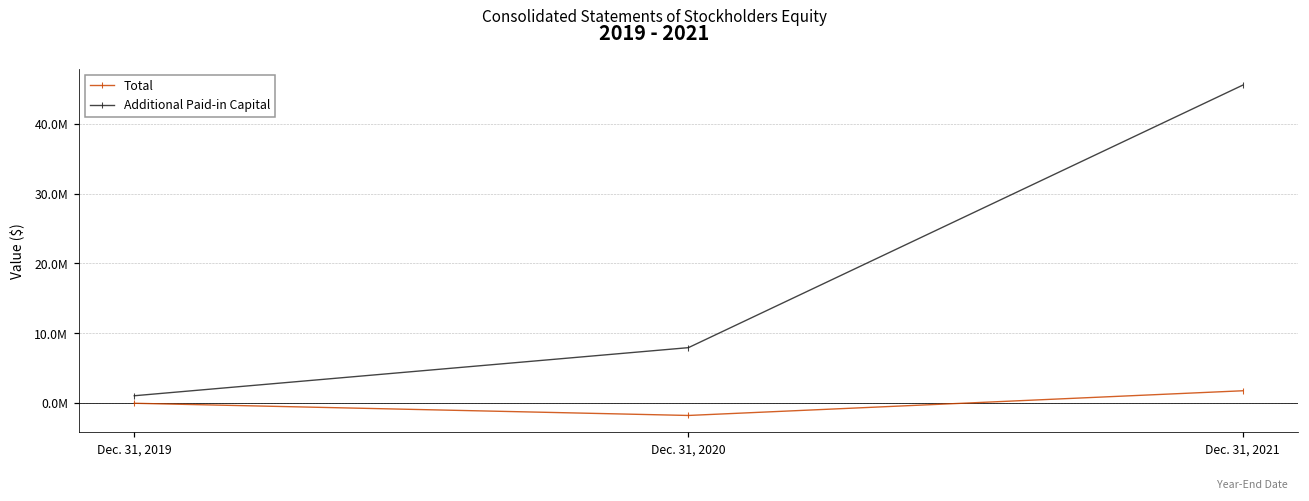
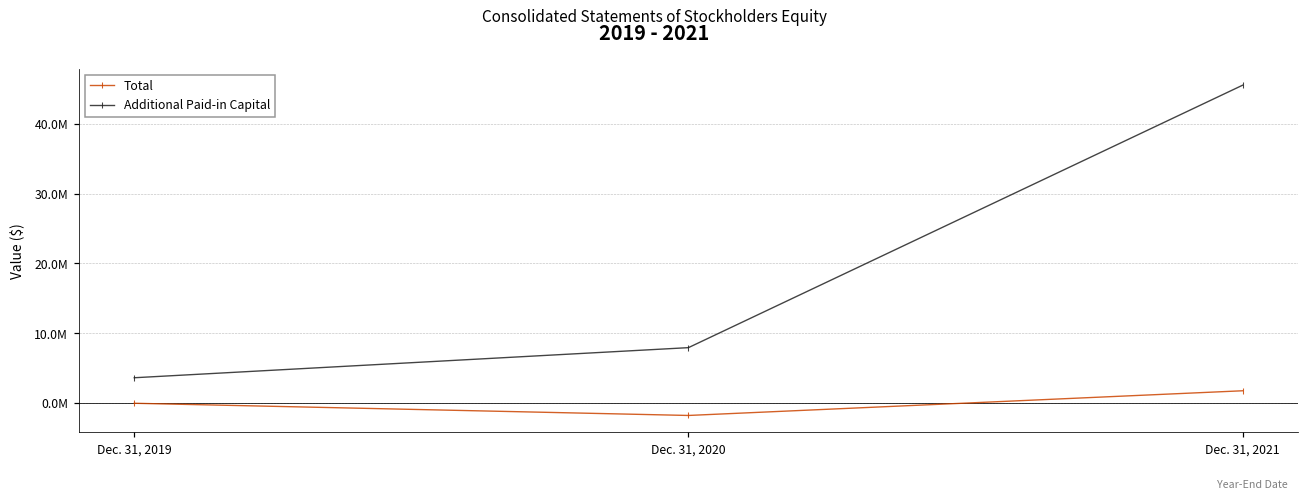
  {
    "Total": {
      "Dec. 31, 2019": 0,
      "Dec. 31, 2020": -2000000,
      "Dec. 31, 2021": 2000000
    },
    "Additional Paid-in Capital": {
-     "Dec. 31, 2019": 1000000,
+     "Dec. 31, 2019": 4000000,
      "Dec. 31, 2020": 8000000,
      "Dec. 31, 2021": 46000000
    }
  }
